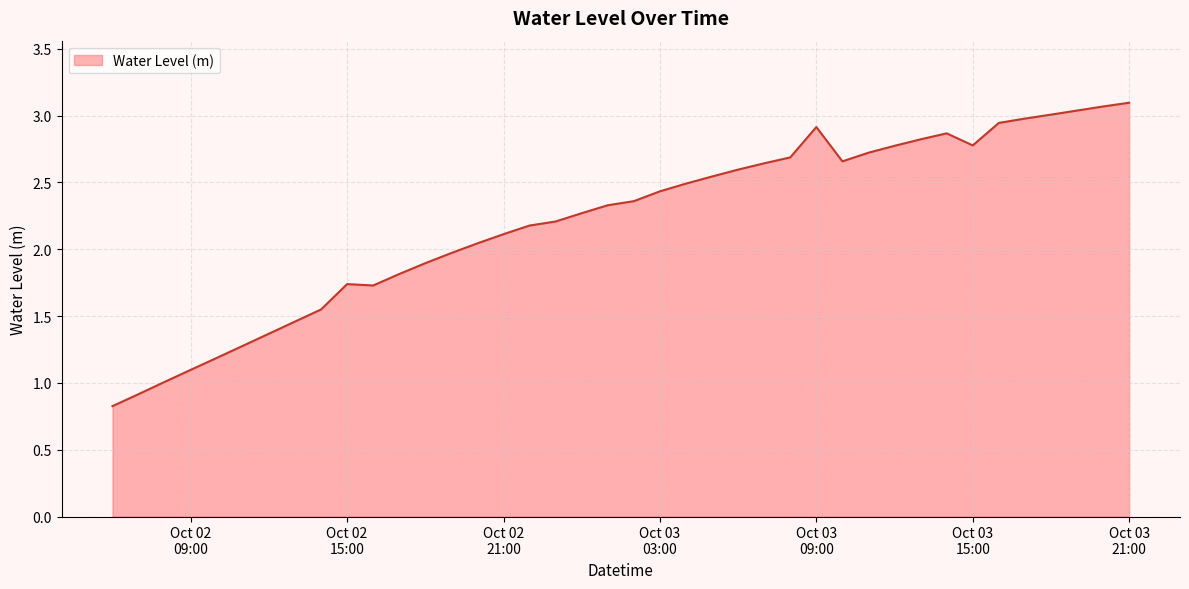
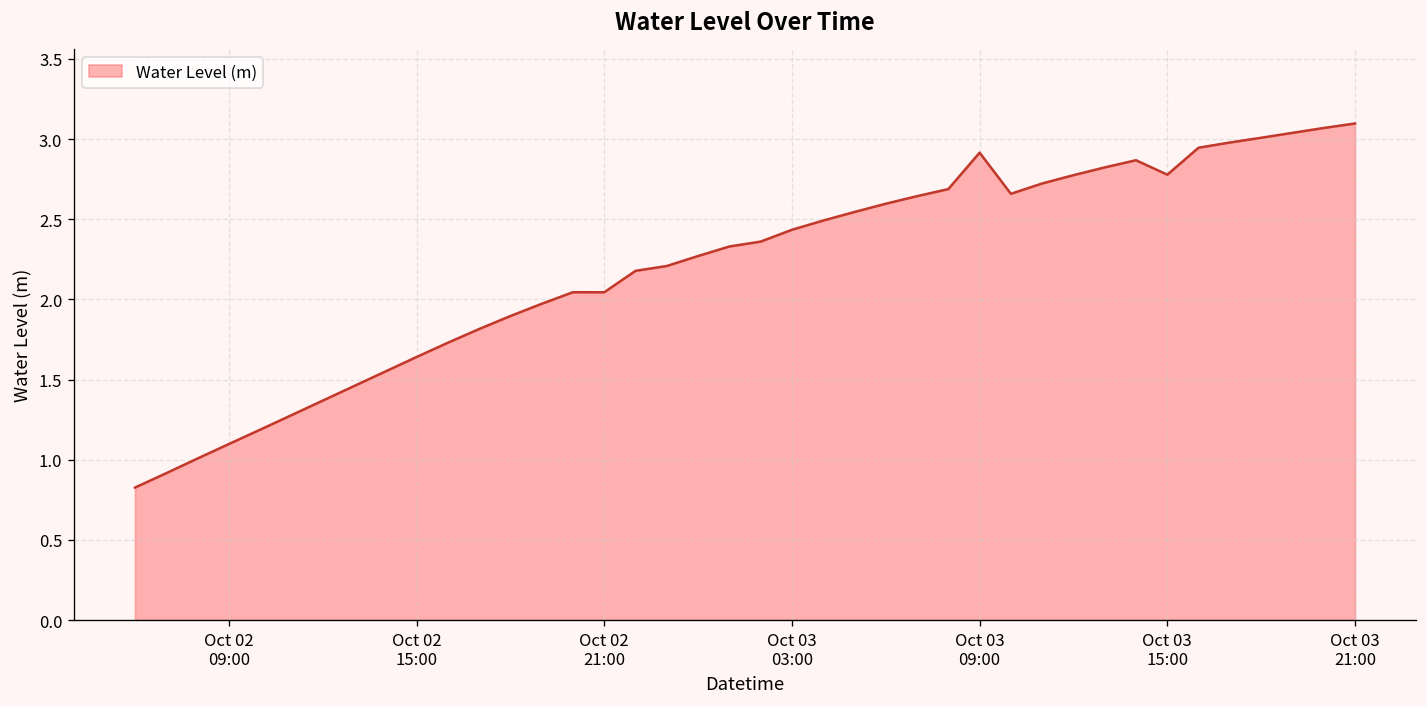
  {
    "Oct 02 09:00": 1.10,
-   "Oct 02 15:00": 1.74,
-   "Oct 02 21:00": 2.11,
+   "Oct 02 15:00": 1.64,
+   "Oct 02 21:00": 2.04,
    "Oct 03 03:00": 2.43,
    "Oct 03 09:00": 2.91,
    "Oct 03 15:00": 2.78,
    "Oct 03 21:00": 3.10
  }
